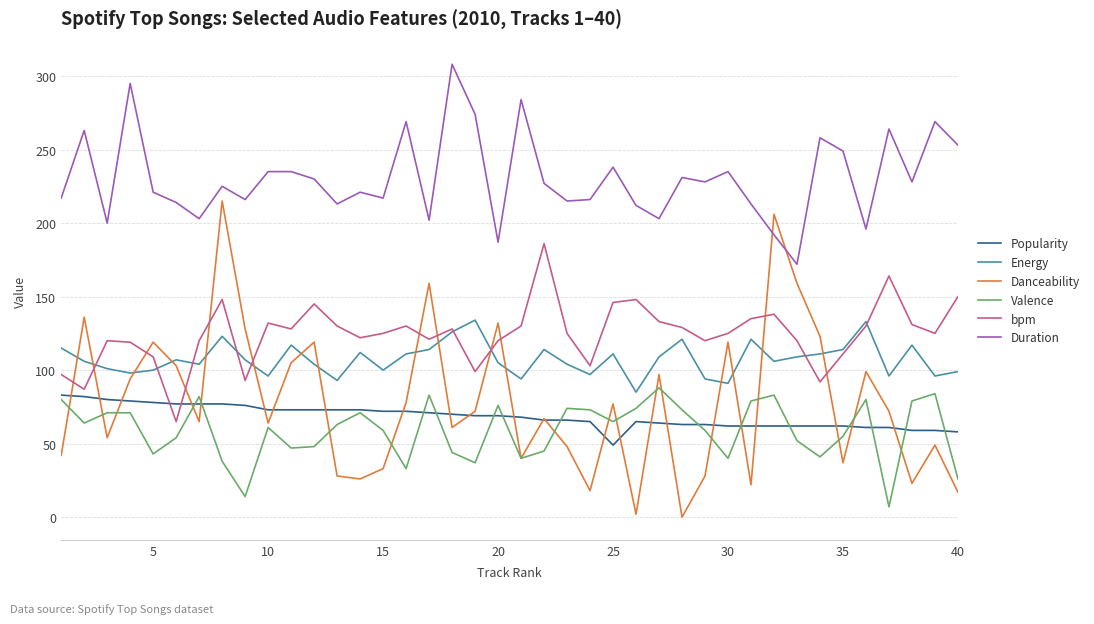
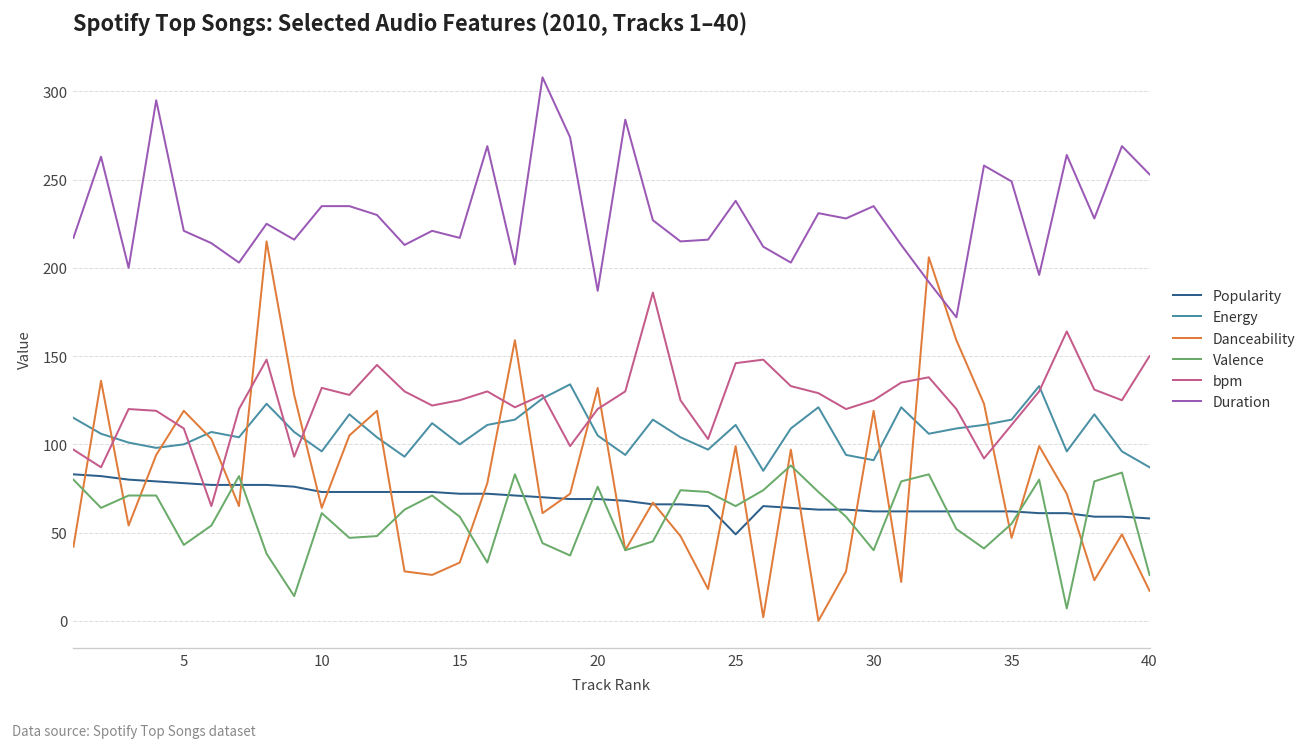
  {
    "Popularity": {
      "5": 78,
      "10": 73,
      "15": 72,
      "20": 69,
      "25": 49,
      "30": 62,
      "35": 62,
      "40": 58
    },
    "Energy": {
      "5": 100,
      "10": 96,
      "15": 100,
      "20": 105,
      "25": 111,
      "30": 91,
      "35": 114,
-     "40": 99
+     "40": 87
    },
    "Danceability": {
      "5": 119,
      "10": 64,
      "15": 33,
      "20": 132,
-     "25": 77,
+     "25": 99,
      "30": 119,
-     "35": 37,
+     "35": 47,
      "40": 17
    },
    "Valence": {
      "5": 43,
      "10": 61,
      "15": 59,
      "20": 76,
      "25": 65,
      "30": 40,
      "35": 55,
      "40": 26
    },
    "bpm": {
      "5": 109,
      "10": 132,
      "15": 125,
      "20": 120,
      "25": 146,
      "30": 125,
      "35": 111,
      "40": 150
    },
    "Duration": {
      "5": 221,
      "10": 235,
      "15": 217,
      "20": 187,
      "25": 238,
      "30": 235,
      "35": 249,
      "40": 253
    }
  }
